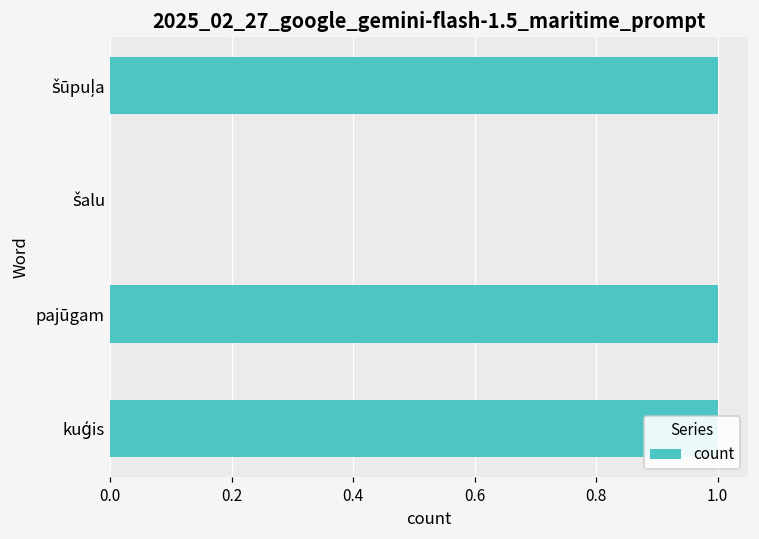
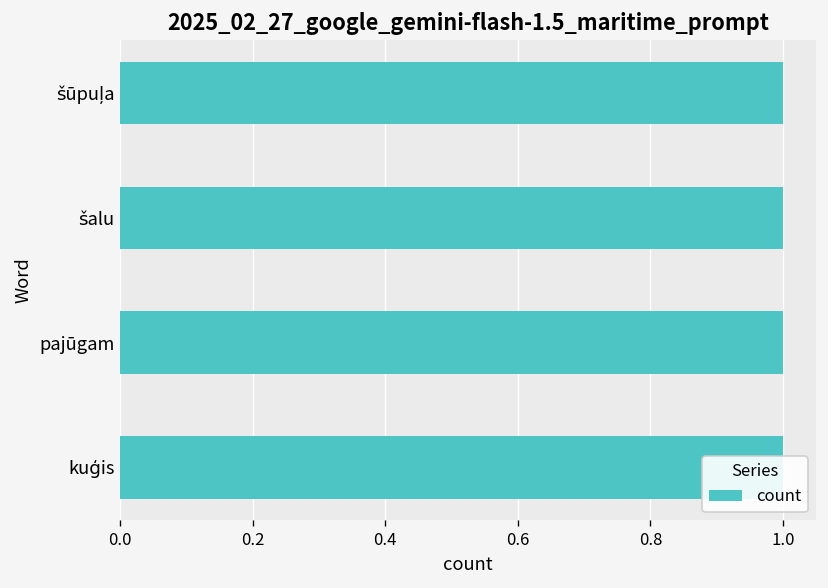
  {
    "šūpuļa": 1,
-   "šalu": 0,
+   "šalu": 1,
    "pajūgam": 1
  }
